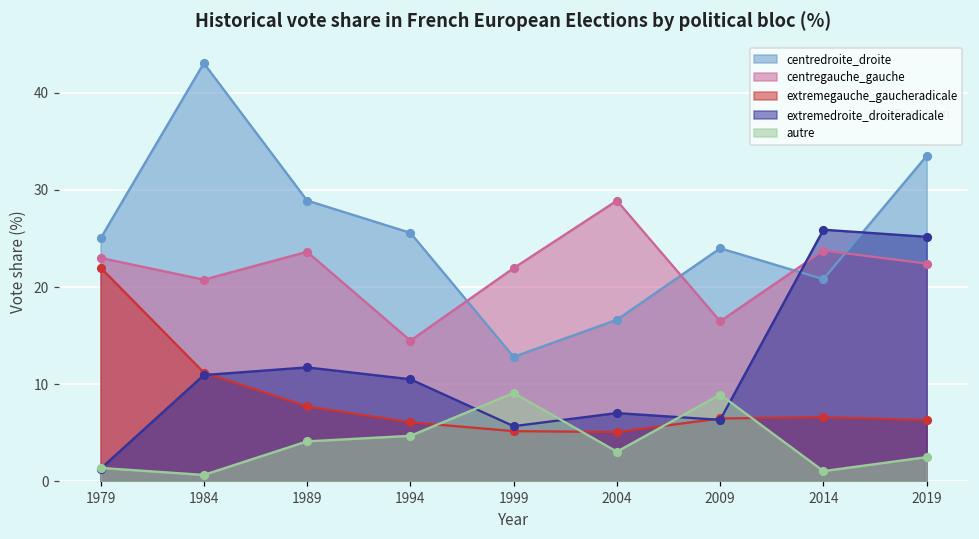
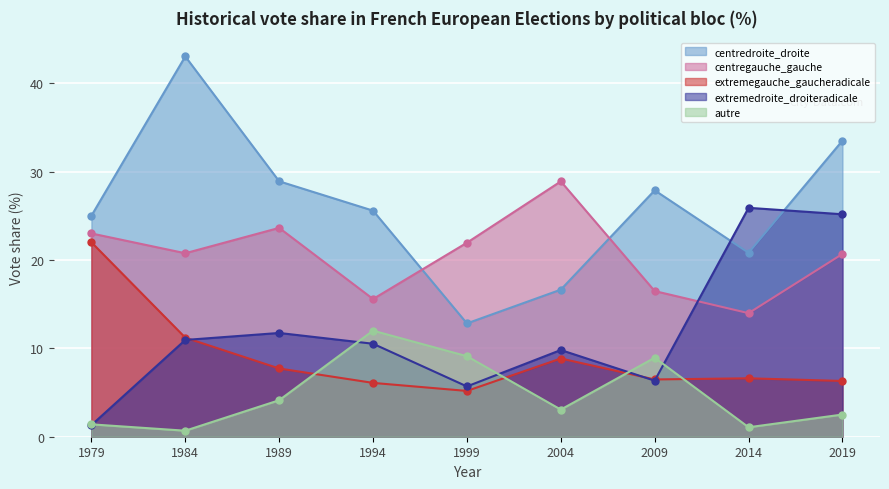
  {
    "centredroite_droite": {
      "1979": 25,
      "1984": 43,
      "1989": 29,
      "1994": 26,
      "1999": 13,
      "2004": 17,
-     "2009": 24,
+     "2009": 28,
      "2014": 21,
      "2019": 34
    },
    "centregauche_gauche": {
      "1979": 23,
      "1984": 21,
      "1989": 24,
-     "1994": 14,
+     "1994": 16,
      "1999": 22,
      "2004": 29,
      "2009": 16,
-     "2014": 24,
-     "2019": 22
+     "2014": 14,
+     "2019": 21
    },
    "extremegauche_gaucheradicale": {
      "1979": 22,
      "1989": 8,
      "1994": 6,
      "1999": 5,
-     "2004": 5,
+     "2004": 9,
      "2014": 7,
      "2019": 6
    },
    "extremedroite_droiteradicale": {
      "1989": 12,
      "1994": 11,
      "1999": 6,
-     "2004": 7,
+     "2004": 10,
      "2014": 26,
      "2019": 25
    },
    "autre": {
      "1984": 1,
      "1989": 4,
-     "1994": 5,
+     "1994": 12,
      "1999": 9,
      "2004": 3,
      "2009": 9,
      "2014": 1,
      "2019": 3
    }
  }
